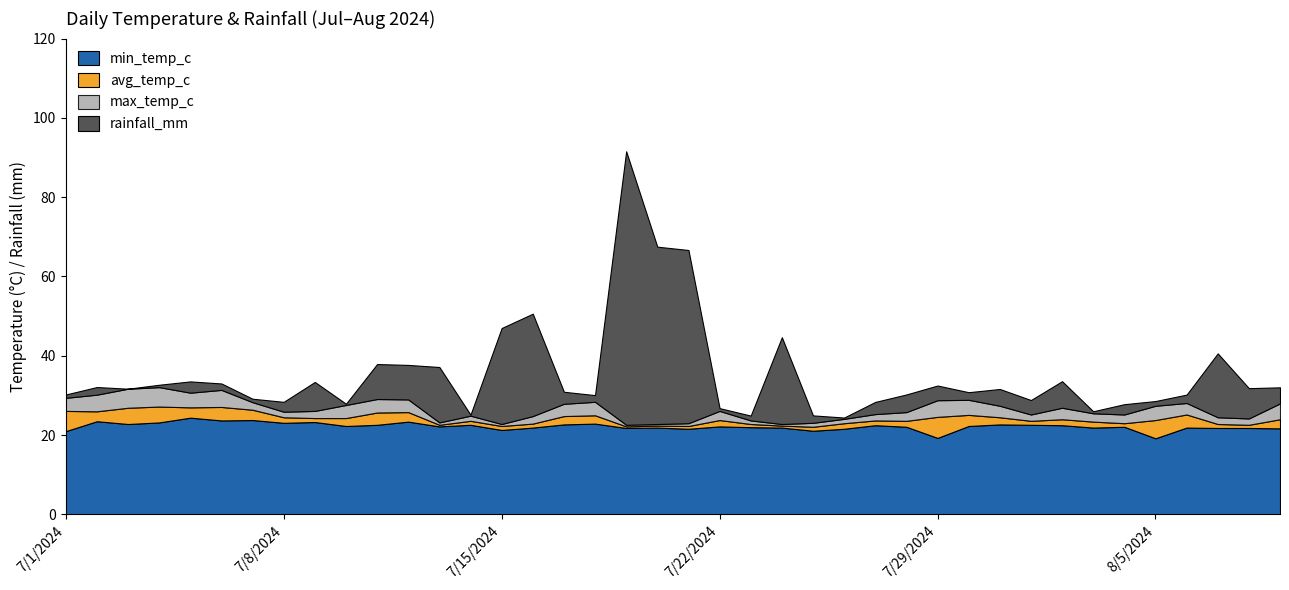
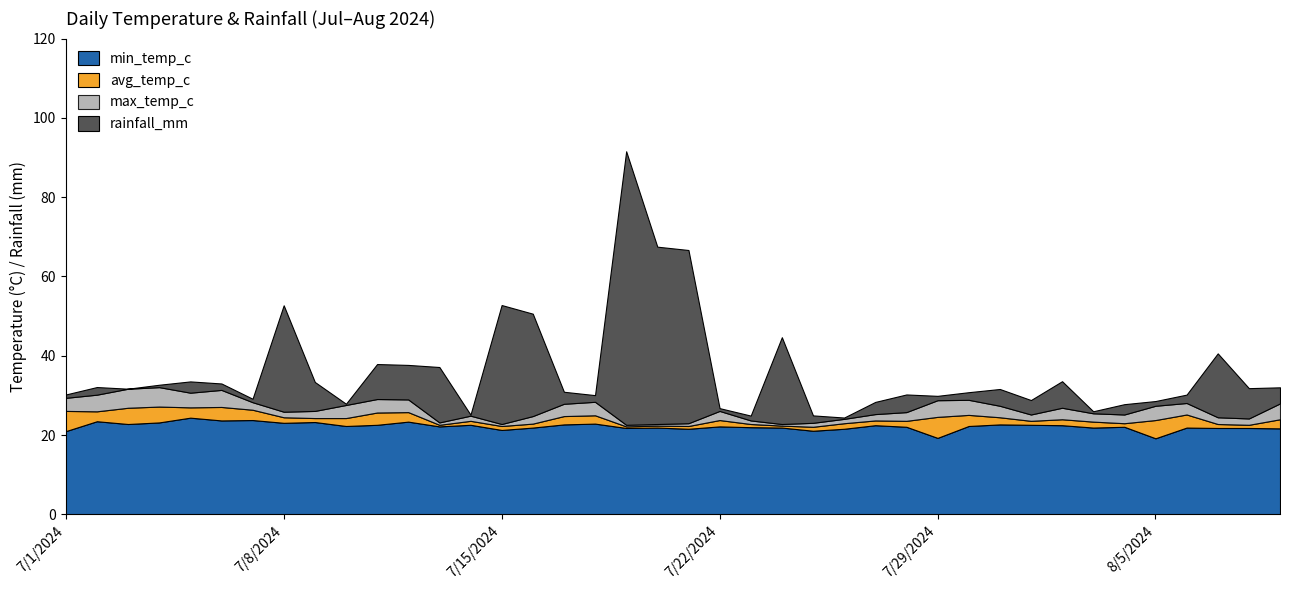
  {
    "rainfall_mm": {
      "7/1/2024": 1,
-     "7/8/2024": 2,
-     "7/15/2024": 24,
+     "7/8/2024": 27,
+     "7/15/2024": 30,
      "7/22/2024": 1,
-     "7/29/2024": 4,
+     "7/29/2024": 1,
      "8/5/2024": 1
    }
  }
